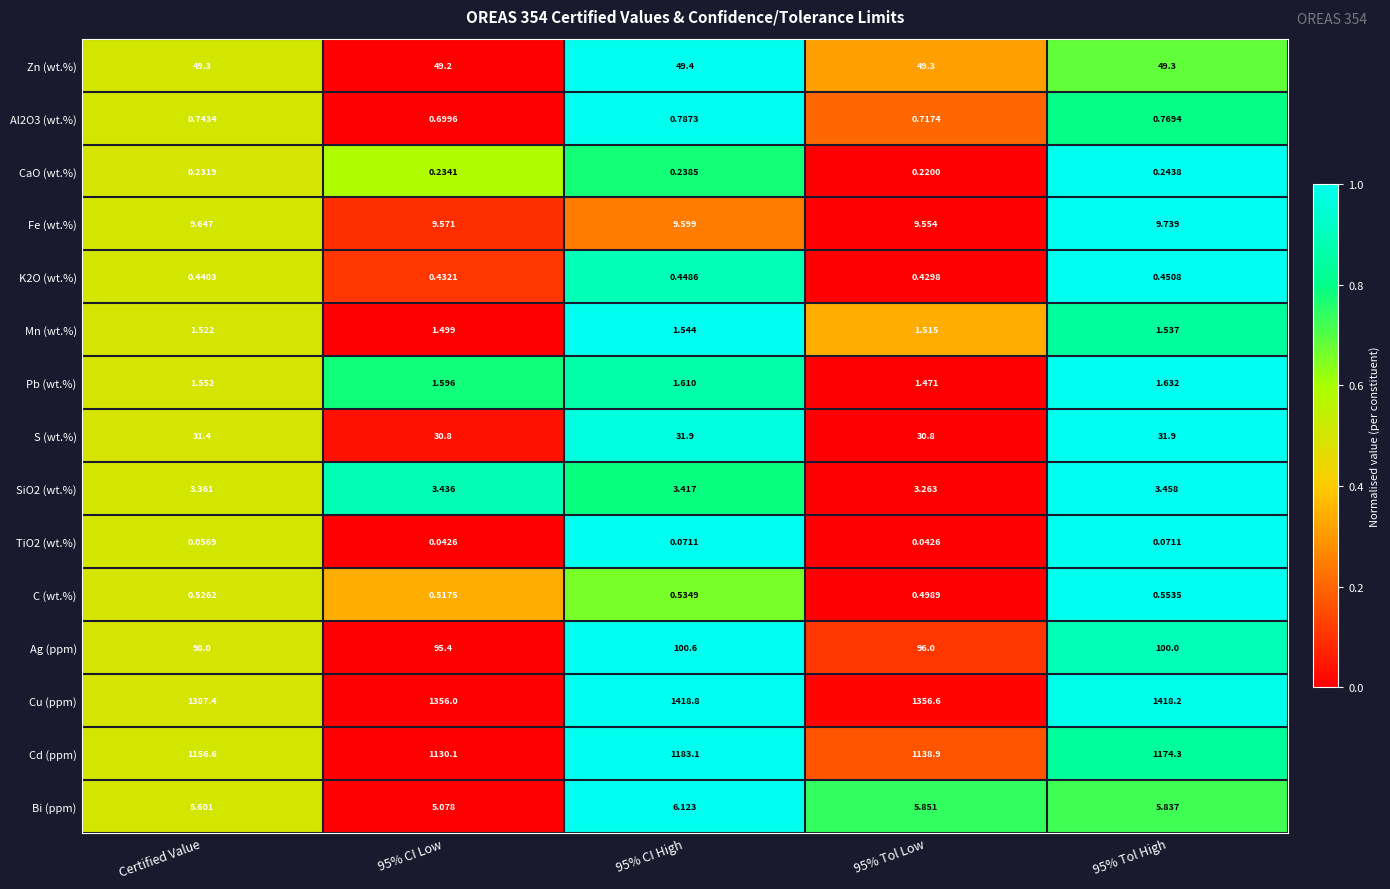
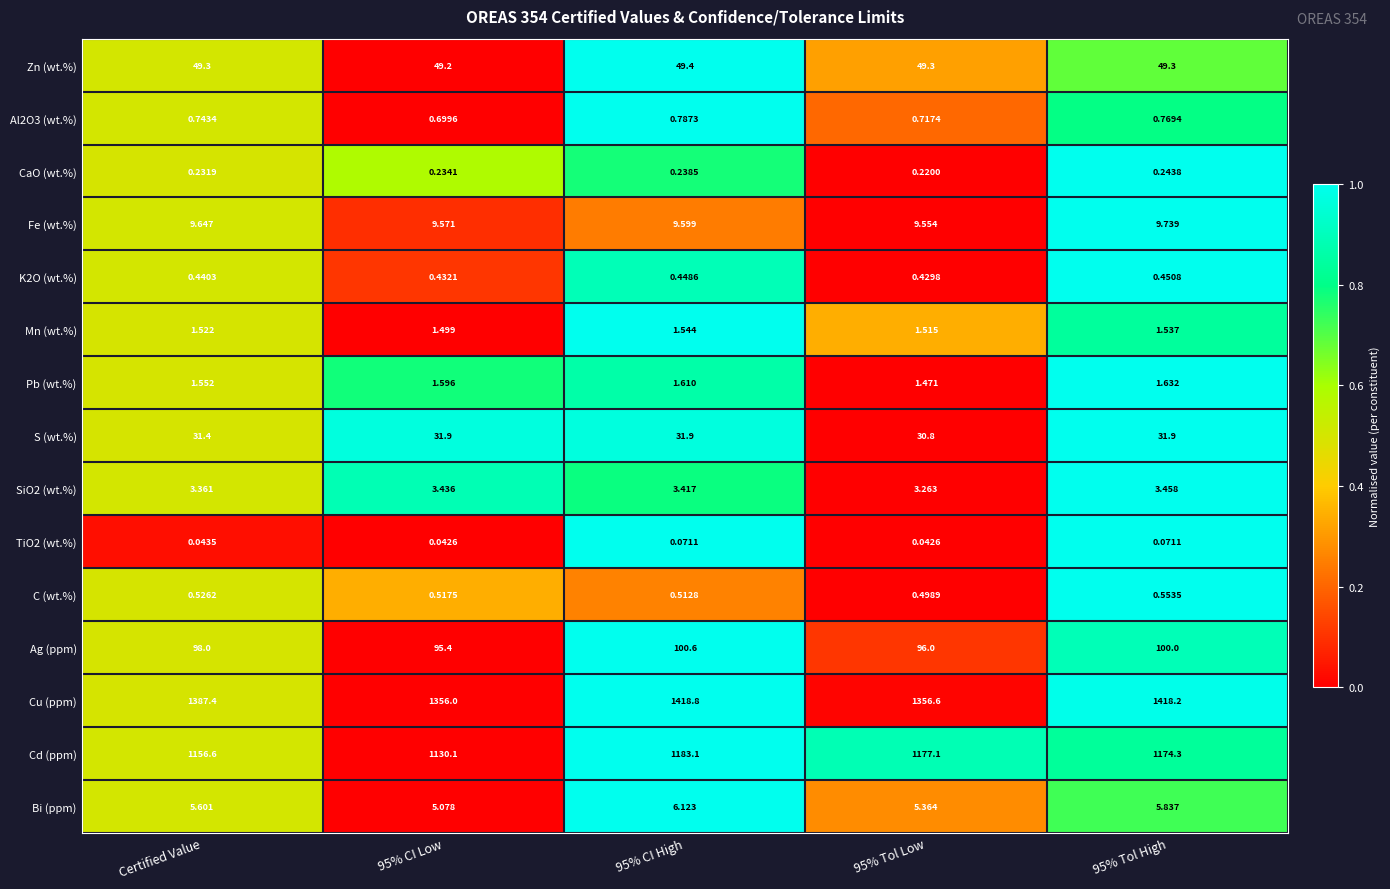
  {
    "Zn (wt.%)": {
      "Certified Value": 49.3,
      "95% CI Low": 49.2,
      "95% CI High": 49.4,
      "95% Tol Low": 49.3,
      "95% Tol High": 49.3
    },
    "Al2O3 (wt.%)": {
      "Certified Value": 0.7434,
      "95% CI Low": 0.6996,
      "95% CI High": 0.7873,
      "95% Tol Low": 0.7174,
      "95% Tol High": 0.7694
    },
    "CaO (wt.%)": {
      "Certified Value": 0.2319,
      "95% CI Low": 0.2341,
      "95% CI High": 0.2385,
      "95% Tol Low": 0.2200,
      "95% Tol High": 0.2438
    },
    "Fe (wt.%)": {
      "Certified Value": 9.647,
      "95% CI Low": 9.571,
      "95% CI High": 9.599,
      "95% Tol Low": 9.554,
      "95% Tol High": 9.739
    },
    "K2O (wt.%)": {
      "Certified Value": 0.4403,
      "95% CI Low": 0.4321,
      "95% CI High": 0.4486,
      "95% Tol Low": 0.4298,
      "95% Tol High": 0.4508
    },
    "Mn (wt.%)": {
      "Certified Value": 1.522,
      "95% CI Low": 1.499,
      "95% CI High": 1.544,
      "95% Tol Low": 1.515,
      "95% Tol High": 1.537
    },
    "Pb (wt.%)": {
      "Certified Value": 1.552,
      "95% CI Low": 1.596,
      "95% CI High": 1.610,
      "95% Tol Low": 1.471,
      "95% Tol High": 1.632
    },
    "S (wt.%)": {
      "Certified Value": 31.4,
-     "95% CI Low": 30.8,
+     "95% CI Low": 31.9,
      "95% CI High": 31.9,
      "95% Tol Low": 30.8,
      "95% Tol High": 31.9
    },
    "SiO2 (wt.%)": {
      "Certified Value": 3.361,
      "95% CI Low": 3.436,
      "95% CI High": 3.417,
      "95% Tol Low": 3.263,
      "95% Tol High": 3.458
    },
    "TiO2 (wt.%)": {
-     "Certified Value": 0.0569,
+     "Certified Value": 0.0435,
      "95% CI Low": 0.0426,
      "95% CI High": 0.0711,
      "95% Tol Low": 0.0426,
      "95% Tol High": 0.0711
    },
    "C (wt.%)": {
      "Certified Value": 0.5262,
      "95% CI Low": 0.5175,
-     "95% CI High": 0.5349,
+     "95% CI High": 0.5128,
      "95% Tol Low": 0.4989,
      "95% Tol High": 0.5535
    },
    "Ag (ppm)": {
      "Certified Value": 98.0,
      "95% CI Low": 95.4,
      "95% CI High": 100.6,
      "95% Tol Low": 96.0,
      "95% Tol High": 100.0
    },
    "Cu (ppm)": {
      "Certified Value": 1387.4,
      "95% CI Low": 1356.0,
      "95% CI High": 1418.8,
      "95% Tol Low": 1356.6,
      "95% Tol High": 1418.2
    },
    "Cd (ppm)": {
      "Certified Value": 1156.6,
      "95% CI Low": 1130.1,
      "95% CI High": 1183.1,
-     "95% Tol Low": 1138.9,
+     "95% Tol Low": 1177.1,
      "95% Tol High": 1174.3
    },
    "Bi (ppm)": {
      "Certified Value": 5.601,
      "95% CI Low": 5.078,
      "95% CI High": 6.123,
-     "95% Tol Low": 5.851,
+     "95% Tol Low": 5.364,
      "95% Tol High": 5.837
    }
  }
